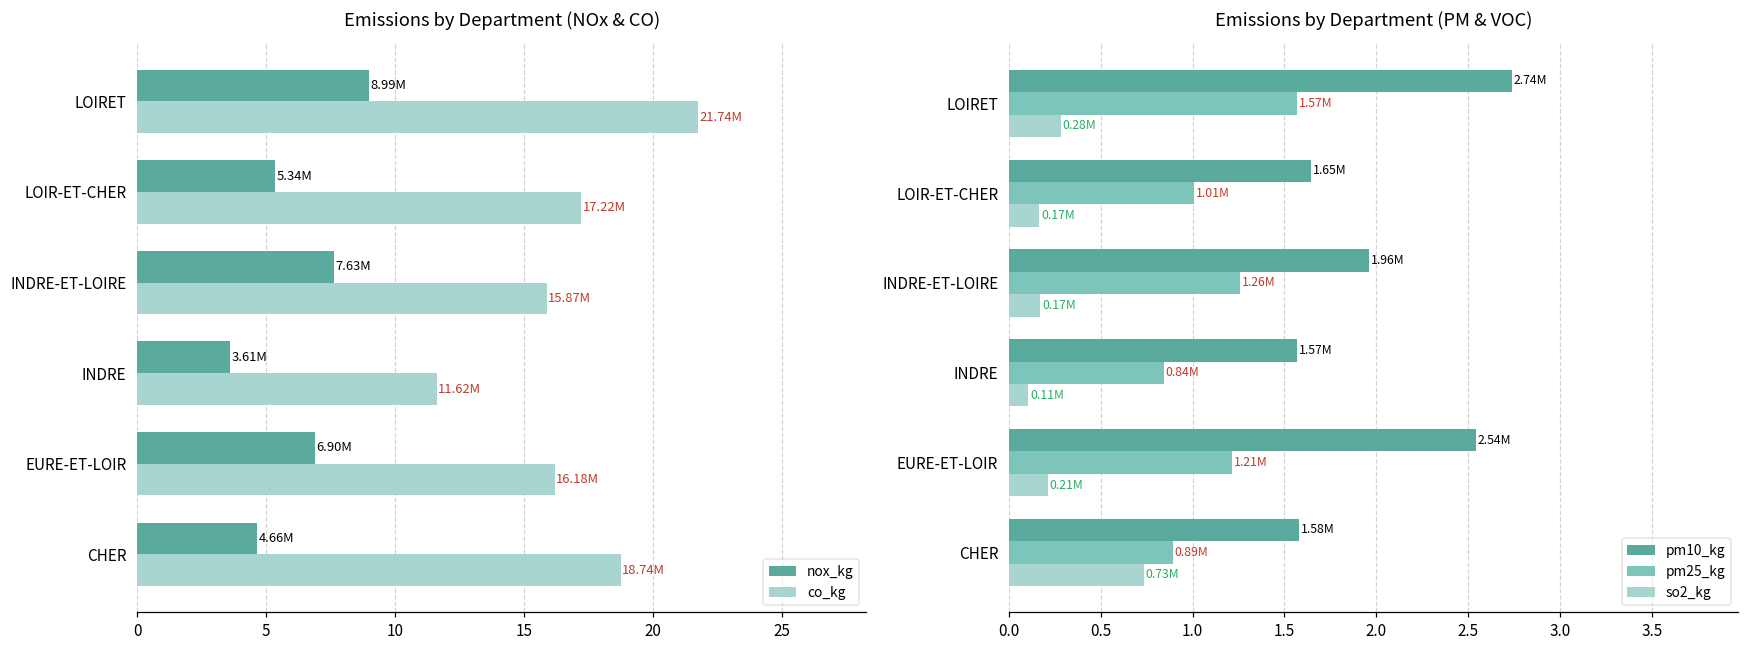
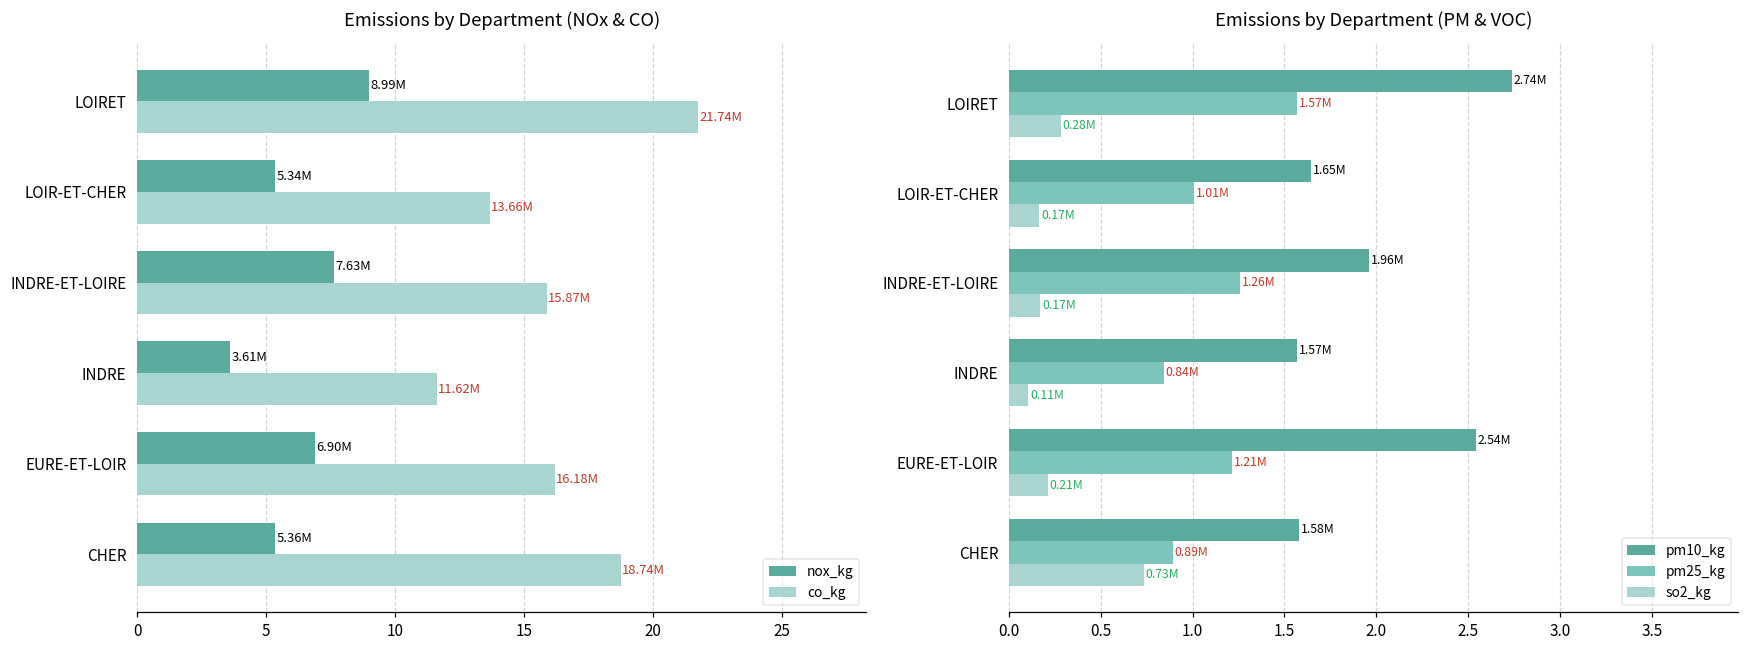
  {
    "Emissions by Department (NOx & CO)": {
      "nox_kg": {
        "LOIRET": "8.99M",
        "LOIR-ET-CHER": "5.34M",
        "INDRE-ET-LOIRE": "7.63M",
        "INDRE": "3.61M",
        "EURE-ET-LOIR": "6.90M",
-       "CHER": "4.66M"
+       "CHER": "5.36M"
      },
      "co_kg": {
        "LOIRET": "21.74M",
-       "LOIR-ET-CHER": "17.22M",
+       "LOIR-ET-CHER": "13.66M",
        "INDRE-ET-LOIRE": "15.87M",
        "INDRE": "11.62M",
        "EURE-ET-LOIR": "16.18M",
        "CHER": "18.74M"
      }
    }
  }
